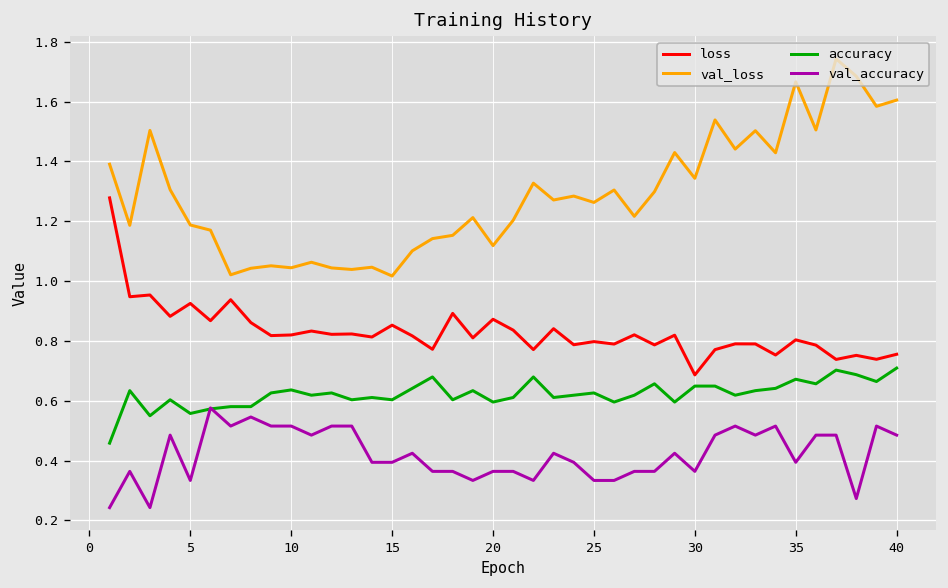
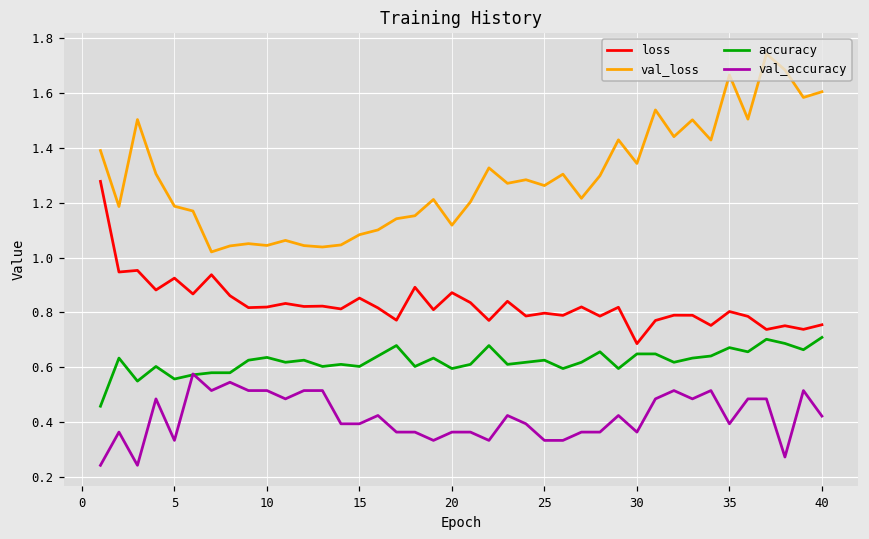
  {
    "loss": {
      "5": 0.93,
      "10": 0.82,
      "15": 0.85,
      "20": 0.87,
      "25": 0.80,
      "30": 0.69,
      "35": 0.80,
      "40": 0.76
    },
    "val_loss": {
      "5": 1.19,
      "10": 1.04,
-     "15": 1.02,
+     "15": 1.08,
      "20": 1.12,
      "25": 1.26,
      "30": 1.34,
      "40": 1.61
    },
    "accuracy": {
      "5": 0.56,
      "10": 0.64,
      "15": 0.60,
      "20": 0.60,
      "25": 0.63,
      "30": 0.65,
      "35": 0.67,
      "40": 0.71
    },
    "val_accuracy": {
      "5": 0.33,
      "10": 0.52,
      "15": 0.39,
      "20": 0.36,
      "25": 0.33,
      "30": 0.36,
      "35": 0.39,
-     "40": 0.48
+     "40": 0.42
    }
  }
